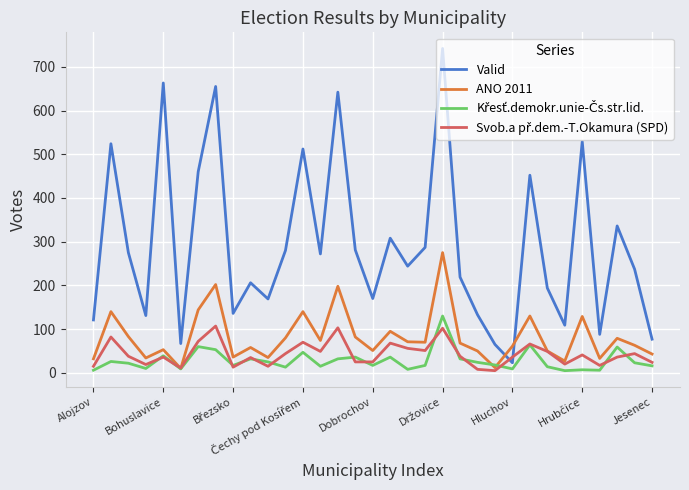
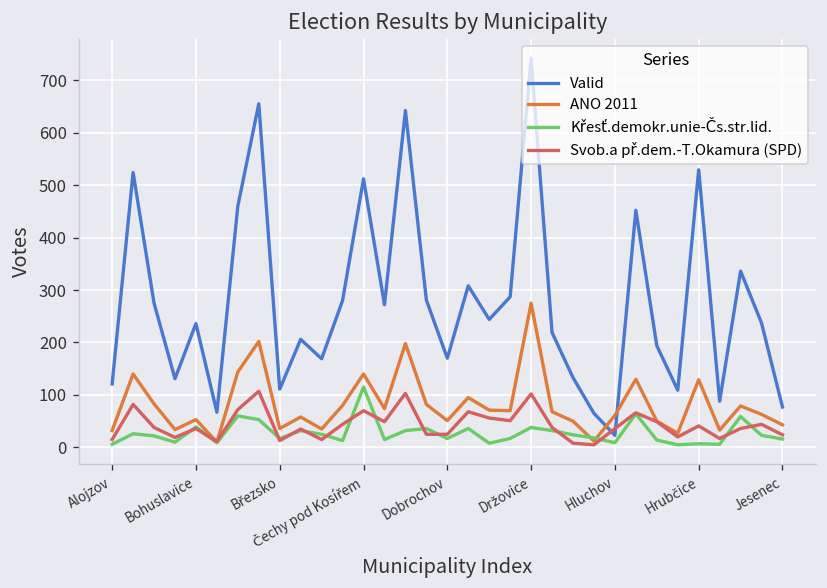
  {
    "Valid": {
      "Alojzov": 120,
-     "Bohuslavice": 660,
-     "Březsko": 140,
+     "Bohuslavice": 240,
+     "Březsko": 110,
      "Čechy pod Kosířem": 510,
      "Dobrochov": 170,
      "Hluchov": 20,
      "Hrubčice": 530,
      "Jesenec": 80
    },
    "Křesť.demokr.unie-Čs.str.lid.": {
      "Alojzov": 10,
-     "Čechy pod Kosířem": 50,
+     "Čechy pod Kosířem": 120,
      "Dobrochov": 20,
-     "Držovice": 130,
+     "Držovice": 40,
      "Hluchov": 10,
      "Hrubčice": 10,
      "Jesenec": 20
    }
  }
